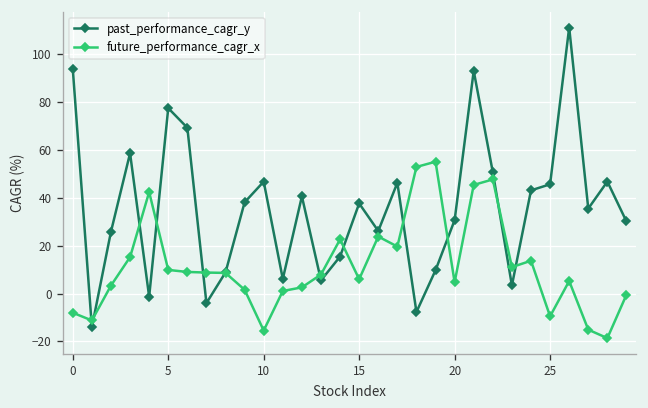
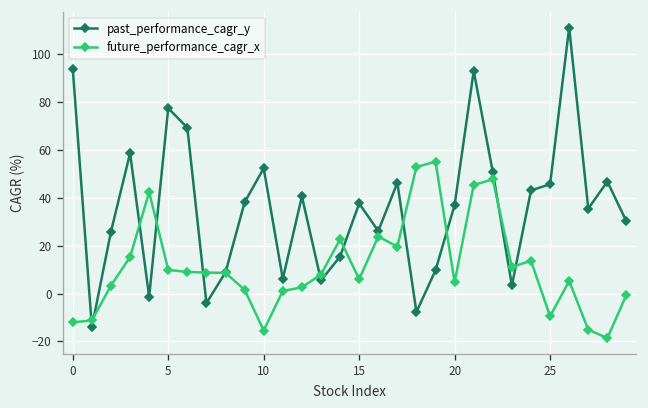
  {
    "past_performance_cagr_y": {
      "0": 94,
      "5": 77,
-     "10": 47,
+     "10": 52,
      "15": 38,
-     "20": 31,
+     "20": 37,
      "25": 46
    },
    "future_performance_cagr_x": {
-     "0": -8,
+     "0": -12,
      "5": 10,
      "10": -15,
      "15": 6,
      "20": 5,
      "25": -10
    }
  }
